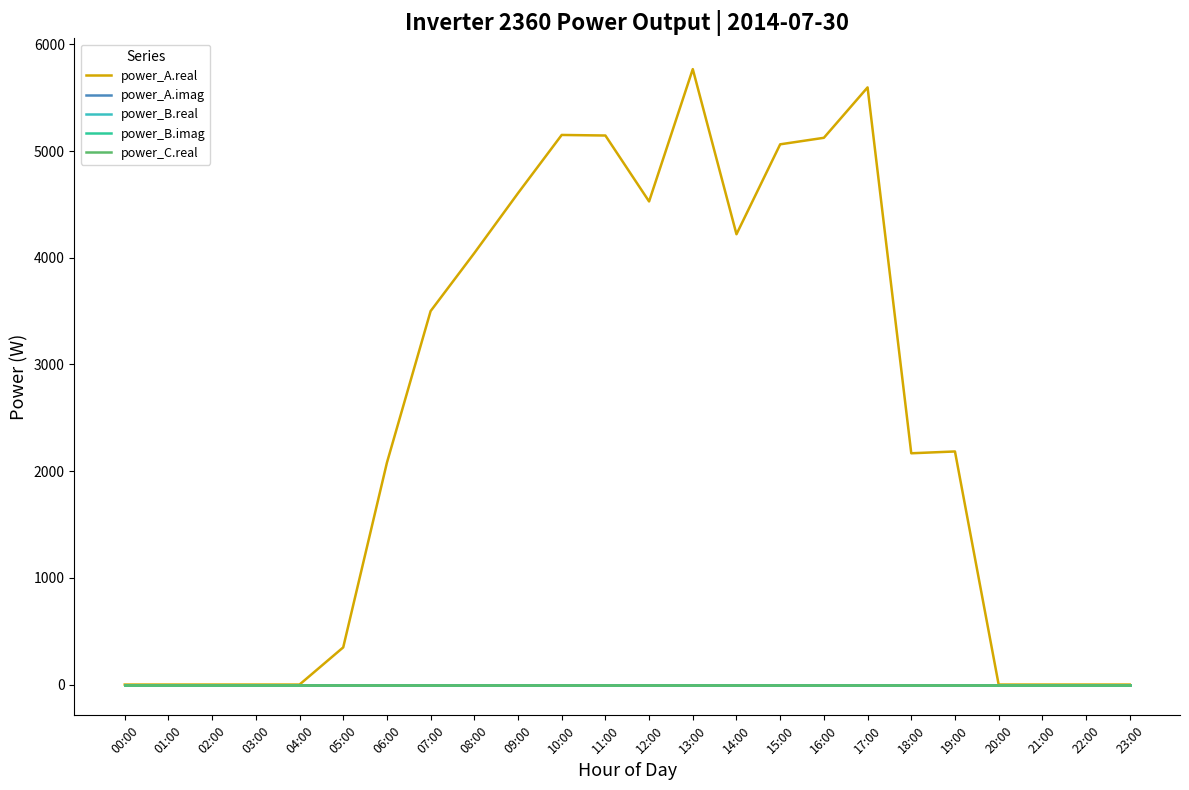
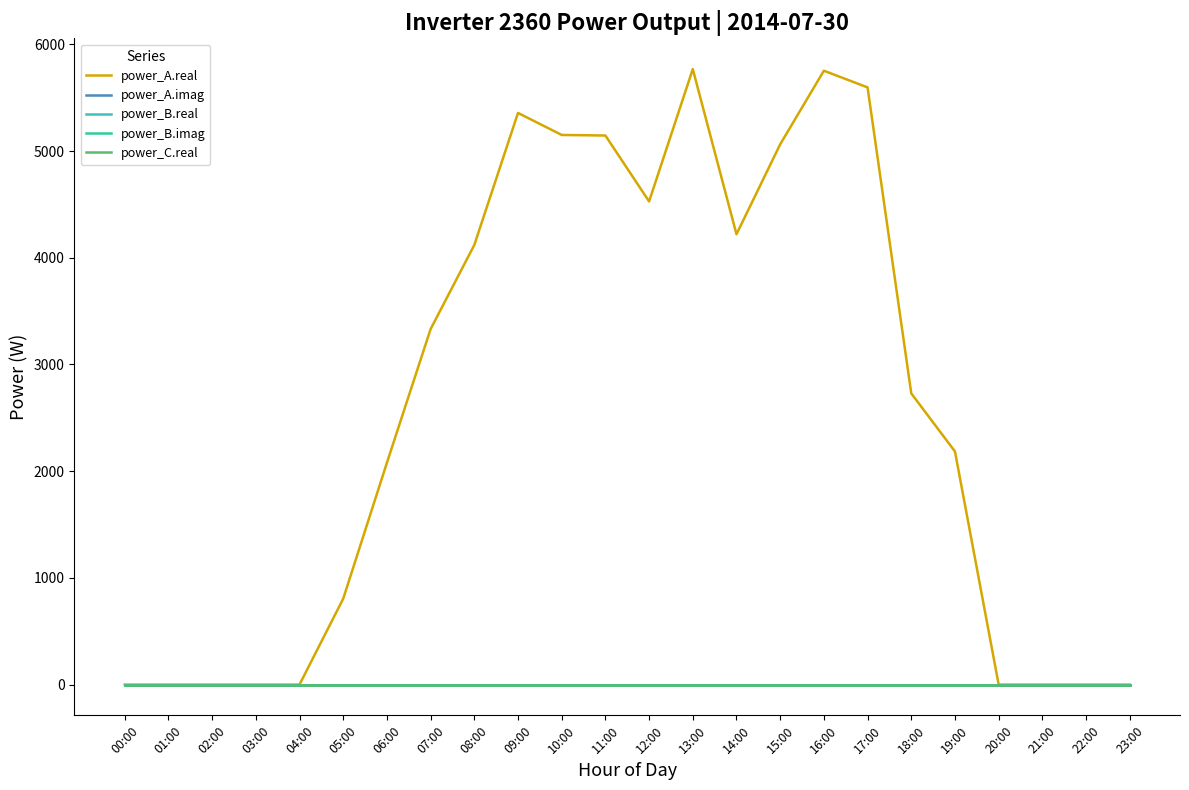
  {
    "power_A.real": {
-     "05:00": 350,
+     "05:00": 800,
      "06:00": 2080,
-     "07:00": 3500,
-     "08:00": 4040,
-     "09:00": 4610,
+     "07:00": 3330,
+     "08:00": 4120,
+     "09:00": 5360,
      "10:00": 5150,
      "11:00": 5150,
      "12:00": 4530,
      "13:00": 5770,
      "14:00": 4220,
      "15:00": 5060,
-     "16:00": 5120,
+     "16:00": 5750,
      "17:00": 5600,
-     "18:00": 2170,
+     "18:00": 2730,
      "19:00": 2180
    },
    "power_C.real": {
      "05:00": 0,
      "06:00": 0,
      "07:00": 0,
      "08:00": 0,
      "09:00": 0,
      "10:00": 0,
      "11:00": 0,
      "12:00": 0,
      "13:00": 0,
      "14:00": 0,
      "15:00": 0,
      "16:00": 0,
      "17:00": 0,
      "18:00": 0,
      "19:00": 0
    }
  }
